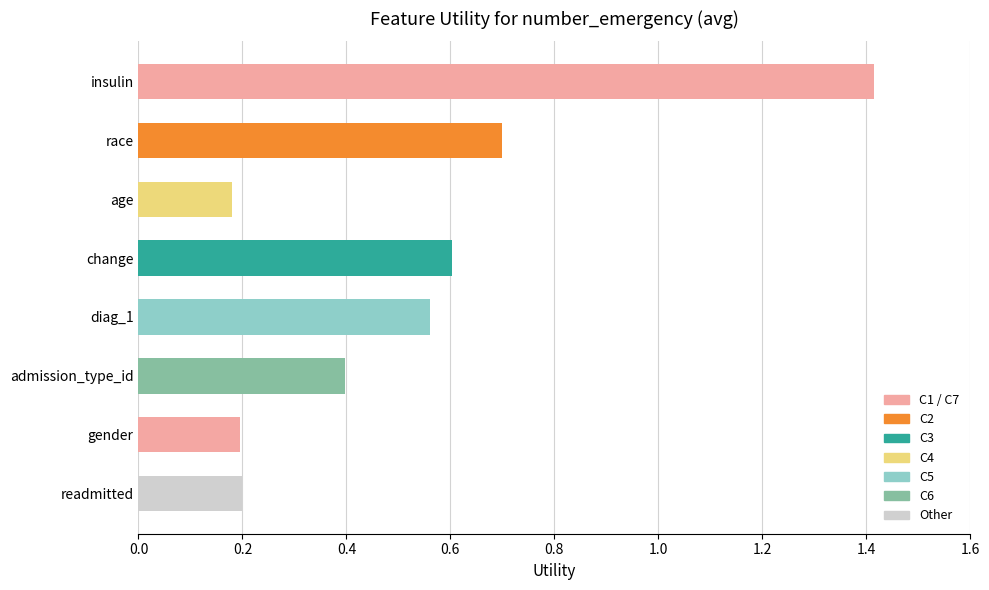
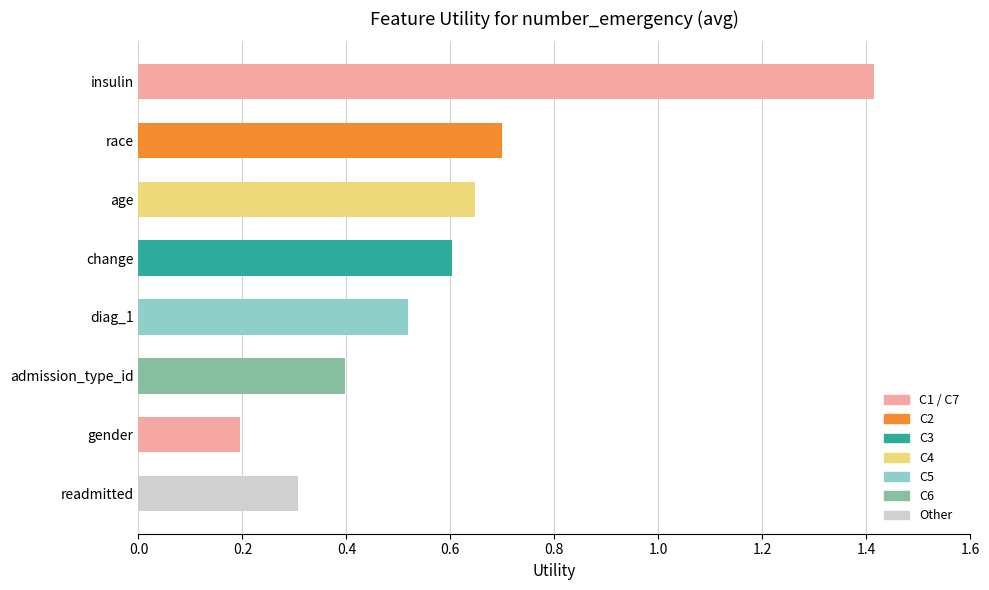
  {
    "insulin": 1.41,
    "race": 0.70,
-   "age": 0.18,
+   "age": 0.65,
    "change": 0.60,
-   "diag_1": 0.56,
+   "diag_1": 0.52,
    "admission_type_id": 0.40,
    "gender": 0.20,
-   "readmitted": 0.20
+   "readmitted": 0.31
  }
